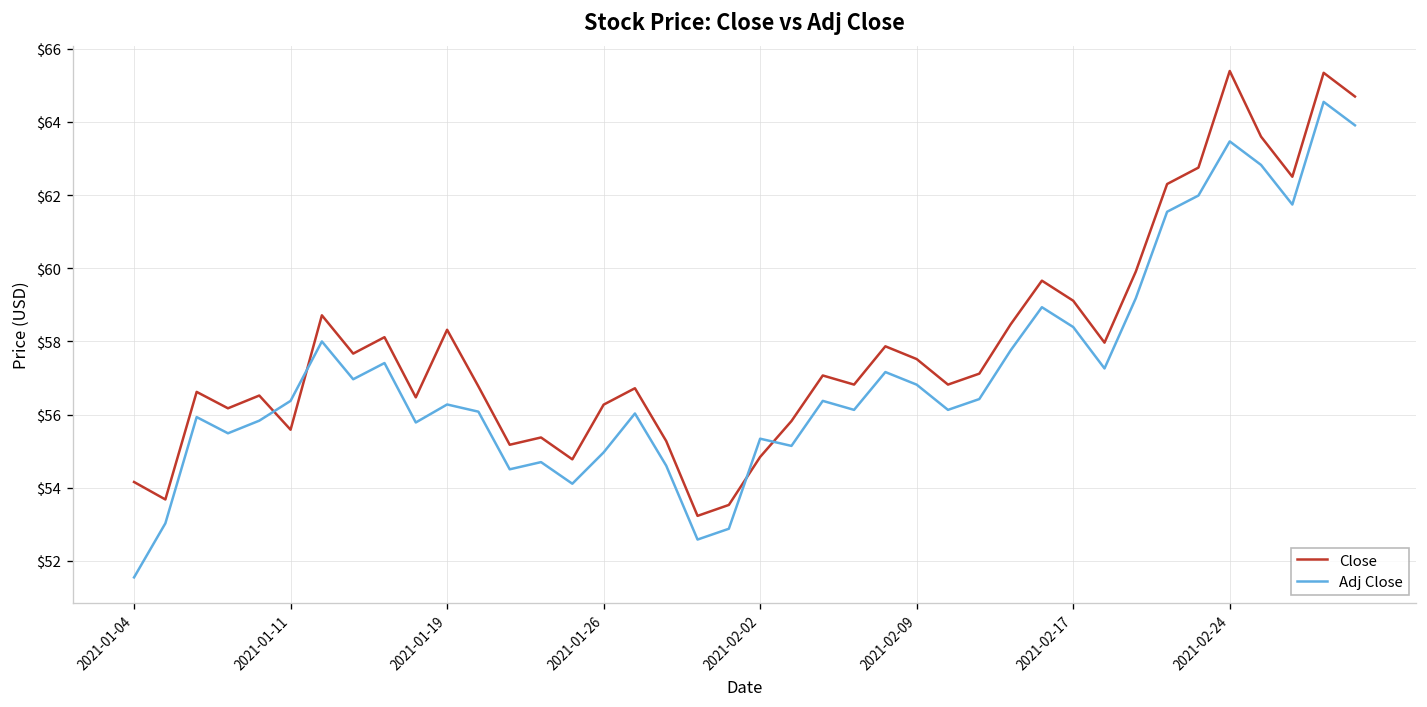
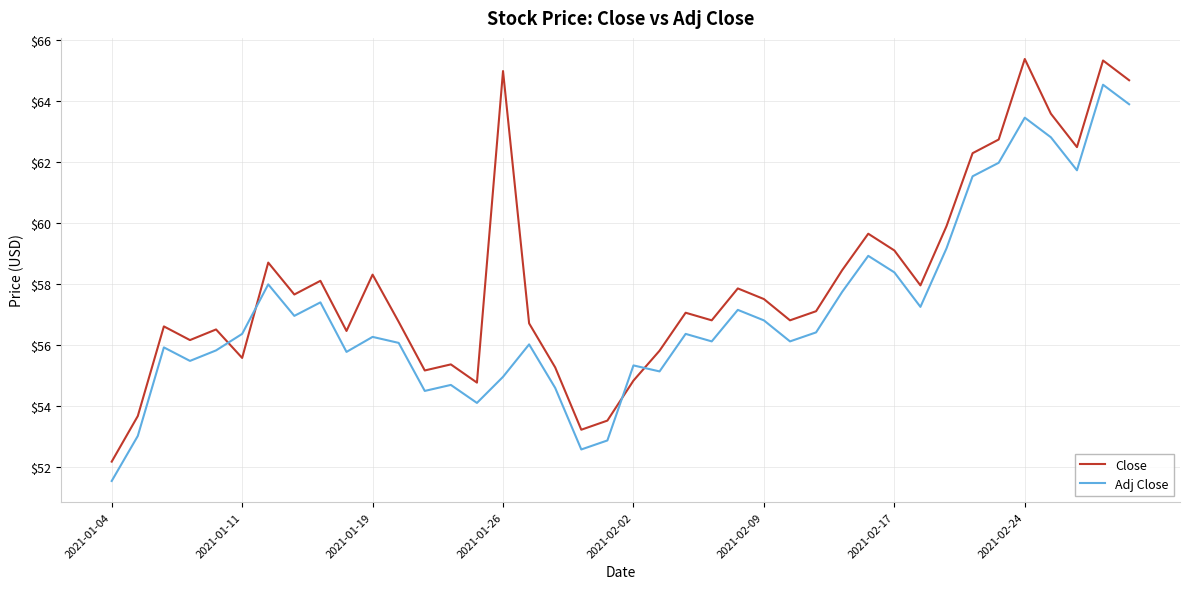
  {
    "Close": {
-     "2021-01-04": "$54.2",
+     "2021-01-04": "$52.2",
      "2021-01-11": "$55.6",
      "2021-01-19": "$58.3",
-     "2021-01-26": "$56.3",
+     "2021-01-26": "$65.0",
      "2021-02-02": "$54.8",
      "2021-02-09": "$57.5",
      "2021-02-17": "$59.1",
      "2021-02-24": "$65.4"
    },
    "Adj Close": {
      "2021-01-04": "$51.5",
      "2021-01-11": "$56.4",
      "2021-01-19": "$56.3",
      "2021-01-26": "$55.0",
      "2021-02-02": "$55.3",
      "2021-02-09": "$56.8",
      "2021-02-17": "$58.4",
      "2021-02-24": "$63.5"
    }
  }
